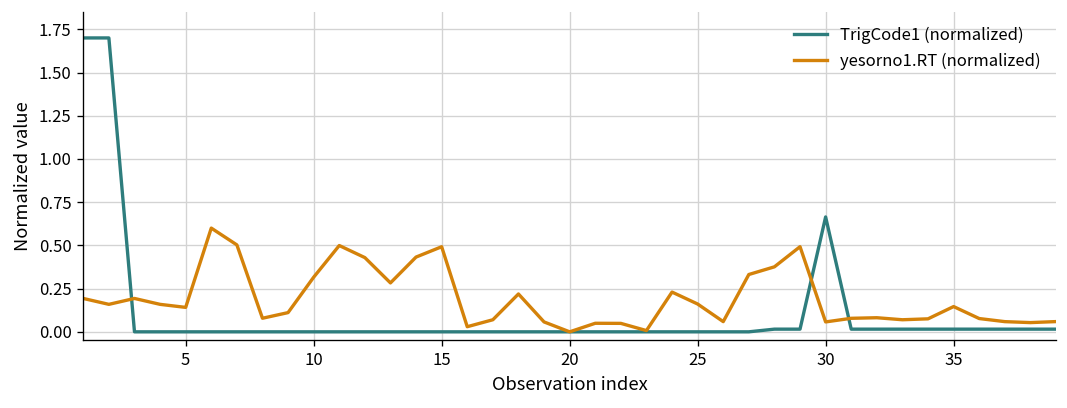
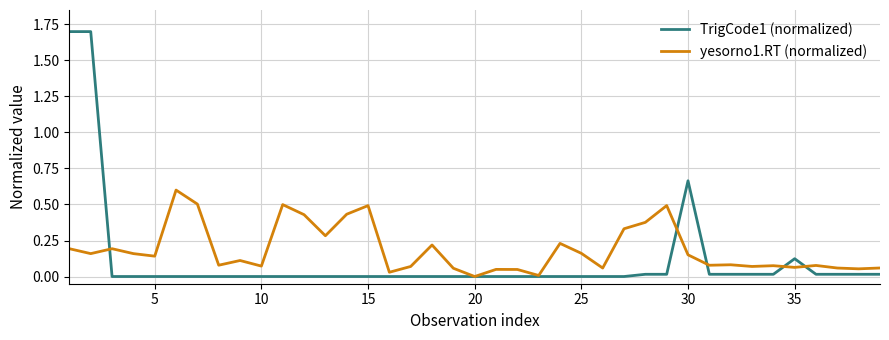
  {
    "TrigCode1 (normalized)": {
      "5": 0.00,
      "10": 0.00,
      "15": 0.00,
      "25": 0.00,
      "30": 0.66,
-     "35": 0.02
+     "35": 0.12
    },
    "yesorno1.RT (normalized)": {
      "5": 0.14,
-     "10": 0.32,
+     "10": 0.07,
      "15": 0.49,
      "25": 0.16,
-     "30": 0.06,
-     "35": 0.15
+     "30": 0.15,
+     "35": 0.06
    }
  }
